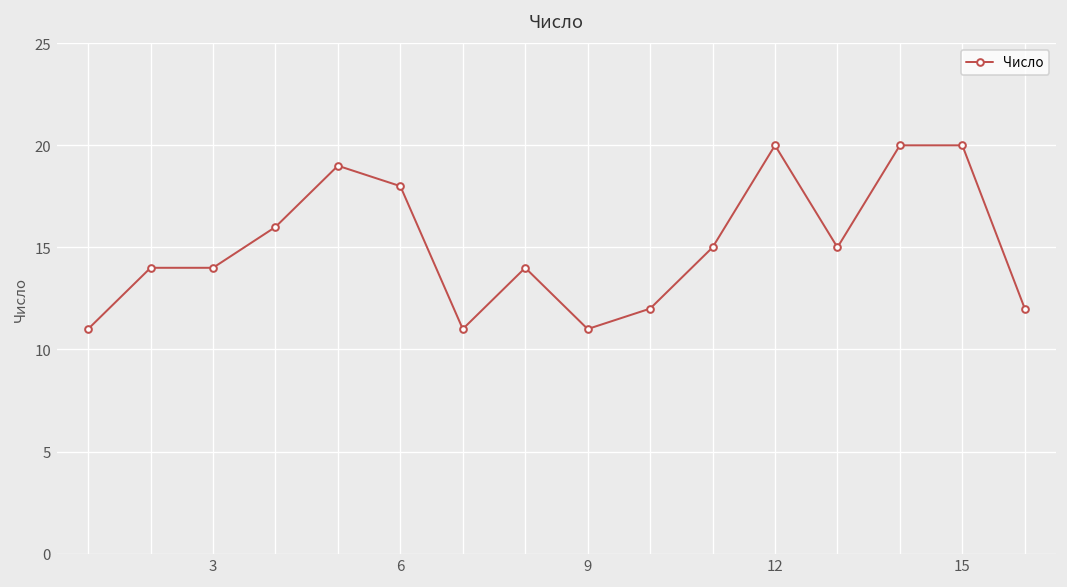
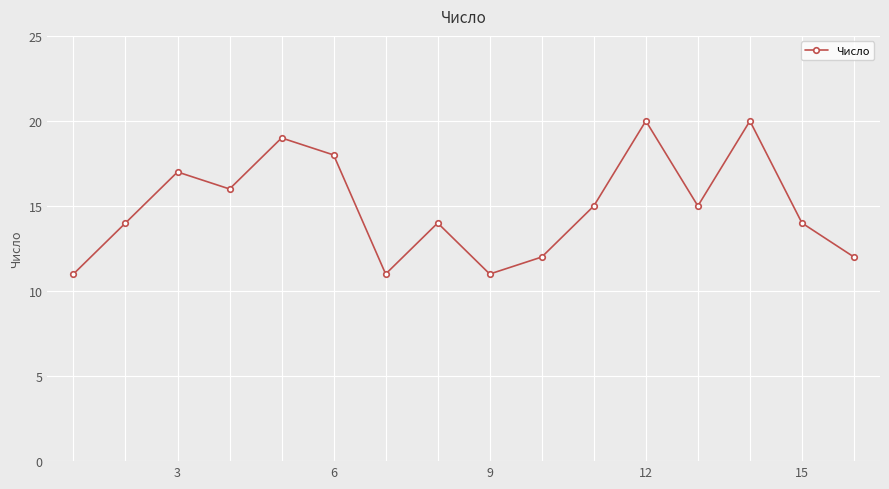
  {
-   "3": 14,
+   "3": 17,
    "6": 18,
    "9": 11,
    "12": 20,
-   "15": 20
+   "15": 14
  }
